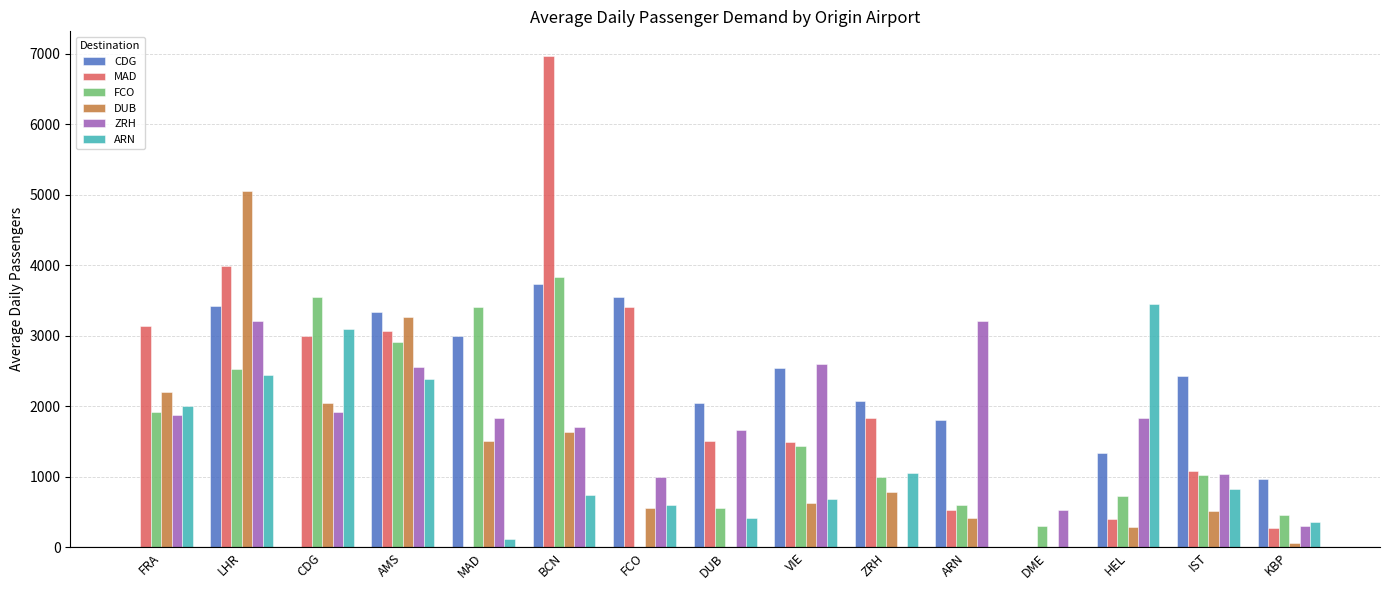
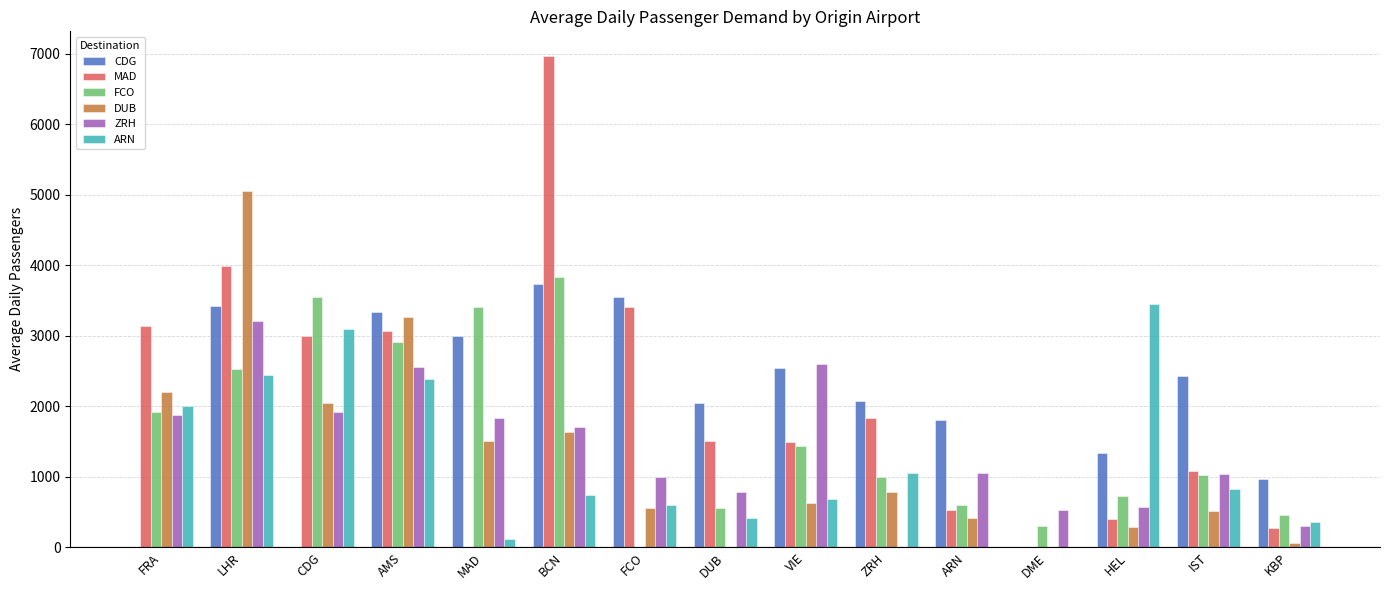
  {
    "CDG": {
      "FRA": 0,
      "LHR": 3400,
      "CDG": 0,
      "AMS": 3300,
      "MAD": 3000,
      "BCN": 3700,
      "FCO": 3500,
      "DUB": 2000,
      "VIE": 2500,
      "ZRH": 2100,
      "ARN": 1800,
      "DME": 0,
      "HEL": 1300,
      "IST": 2400,
      "KBP": 1000
    },
    "FCO": {
      "FRA": 1900,
      "LHR": 2500,
      "CDG": 3500,
      "AMS": 2900,
      "MAD": 3400,
      "BCN": 3800,
      "FCO": 0,
      "DUB": 600,
      "VIE": 1400,
      "ZRH": 1000,
      "ARN": 600,
      "DME": 300,
      "HEL": 700,
      "IST": 1000,
      "KBP": 500
    },
    "ZRH": {
      "FRA": 1900,
      "LHR": 3200,
      "CDG": 1900,
      "AMS": 2600,
      "MAD": 1800,
      "BCN": 1700,
      "FCO": 1000,
-     "DUB": 1700,
+     "DUB": 800,
      "VIE": 2600,
      "ZRH": 0,
-     "ARN": 3200,
+     "ARN": 1100,
      "DME": 500,
-     "HEL": 1800,
+     "HEL": 600,
      "IST": 1000,
      "KBP": 300
    },
    "ARN": {
      "FRA": 2000,
      "LHR": 2400,
      "CDG": 3100,
      "AMS": 2400,
      "MAD": 100,
      "BCN": 700,
      "FCO": 600,
      "DUB": 400,
      "VIE": 700,
      "ZRH": 1100,
      "ARN": 0,
      "DME": 0,
      "HEL": 3400,
      "IST": 800,
      "KBP": 400
    }
  }
